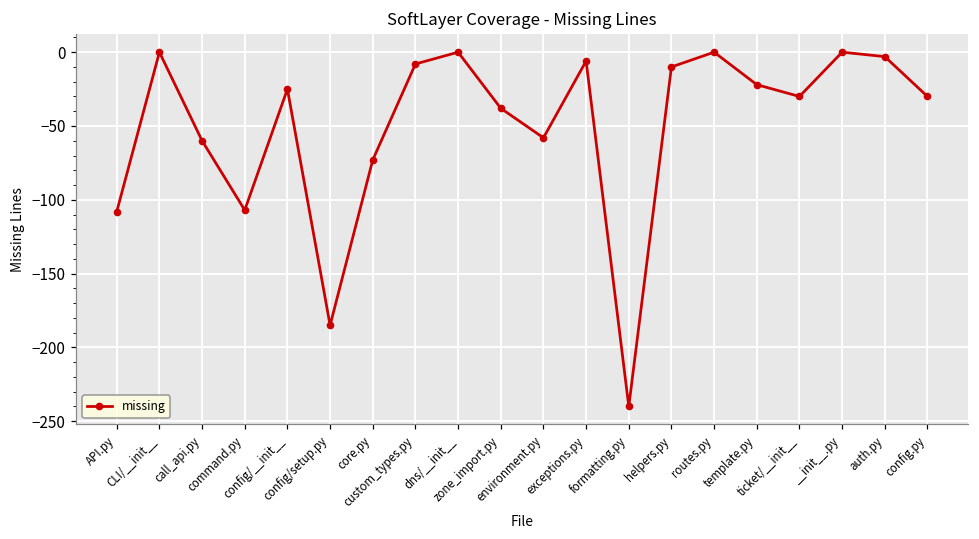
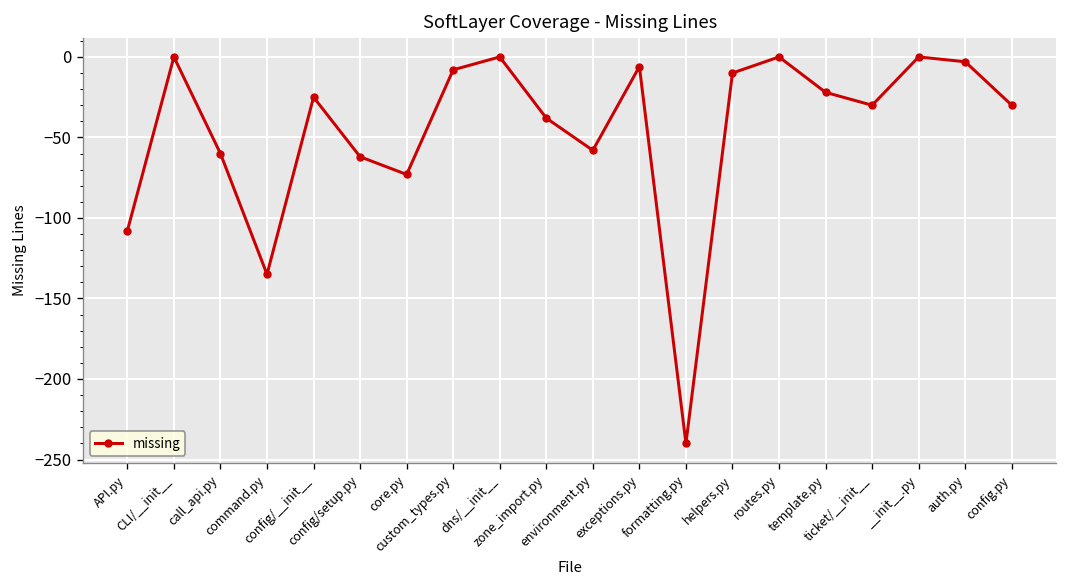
  {
    "API.py": -108,
    "CLI/__init__": 0,
    "call_api.py": -60,
-   "command.py": -107,
+   "command.py": -135,
    "config/__init__": -25,
-   "config/setup.py": -185,
+   "config/setup.py": -62,
    "core.py": -73,
    "custom_types.py": -8,
    "dns/__init__": 0,
    "zone_import.py": -38,
    "environment.py": -58,
    "exceptions.py": -6,
    "formatting.py": -240,
    "helpers.py": -10,
    "routes.py": 0,
    "template.py": -22,
    "ticket/__init__": -30,
    "__init__.py": 0,
    "auth.py": -3,
    "config.py": -30
  }
